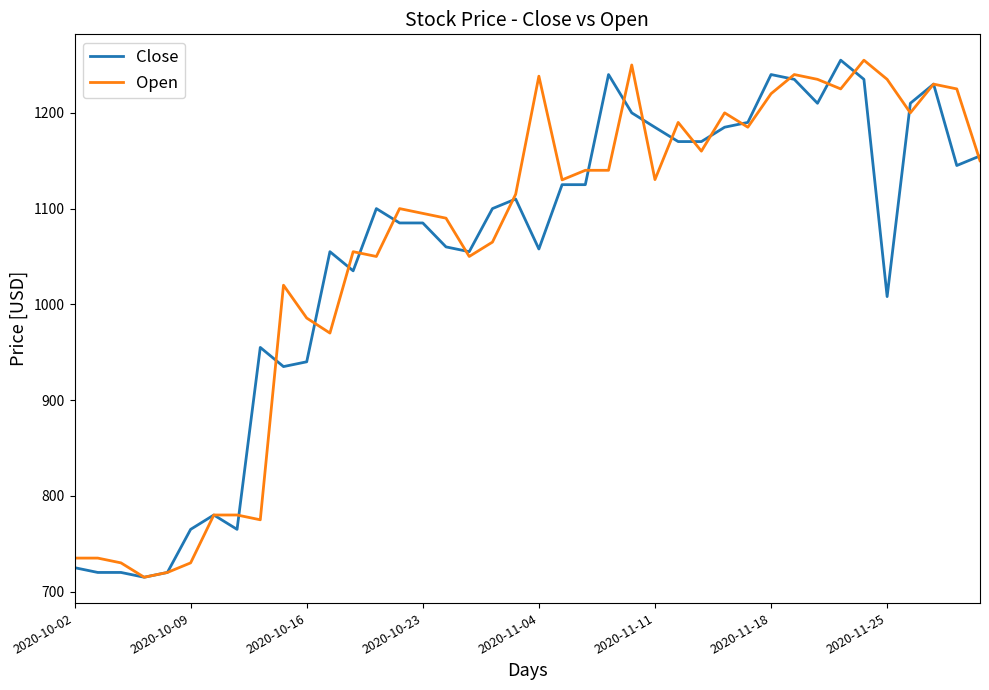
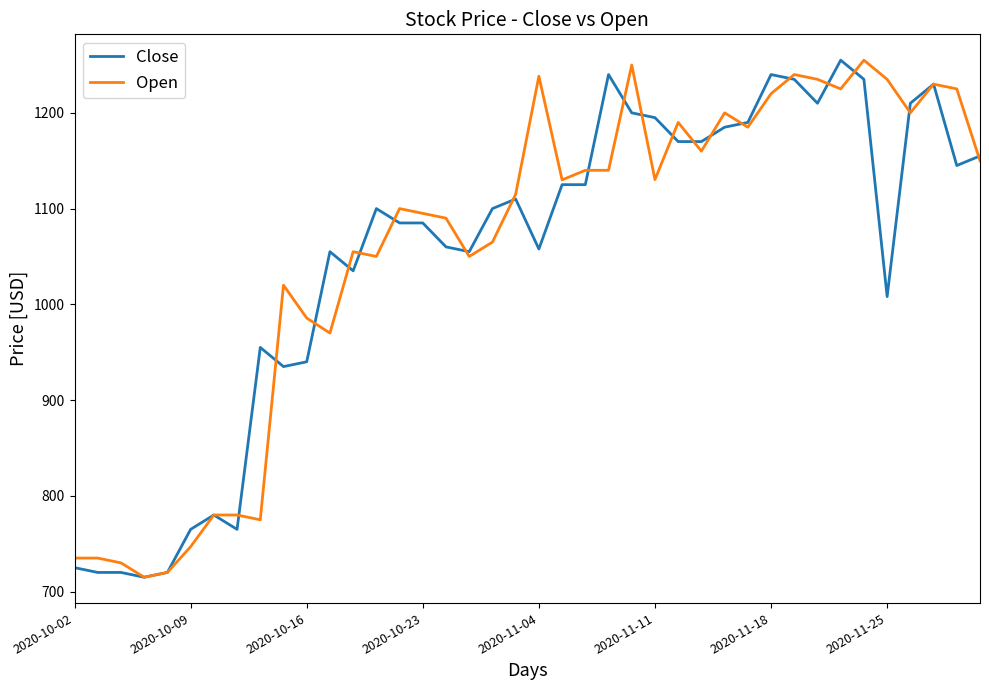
  {
    "Close": {
      "2020-10-02": 730,
      "2020-10-09": 770,
      "2020-10-16": 940,
      "2020-10-23": 1090,
      "2020-11-04": 1060,
-     "2020-11-11": 1180,
+     "2020-11-11": 1200,
      "2020-11-18": 1240,
      "2020-11-25": 1010
    },
    "Open": {
      "2020-10-02": 740,
-     "2020-10-09": 730,
+     "2020-10-09": 750,
      "2020-10-16": 990,
      "2020-10-23": 1100,
      "2020-11-04": 1240,
      "2020-11-11": 1130,
      "2020-11-18": 1220,
      "2020-11-25": 1240
    }
  }
